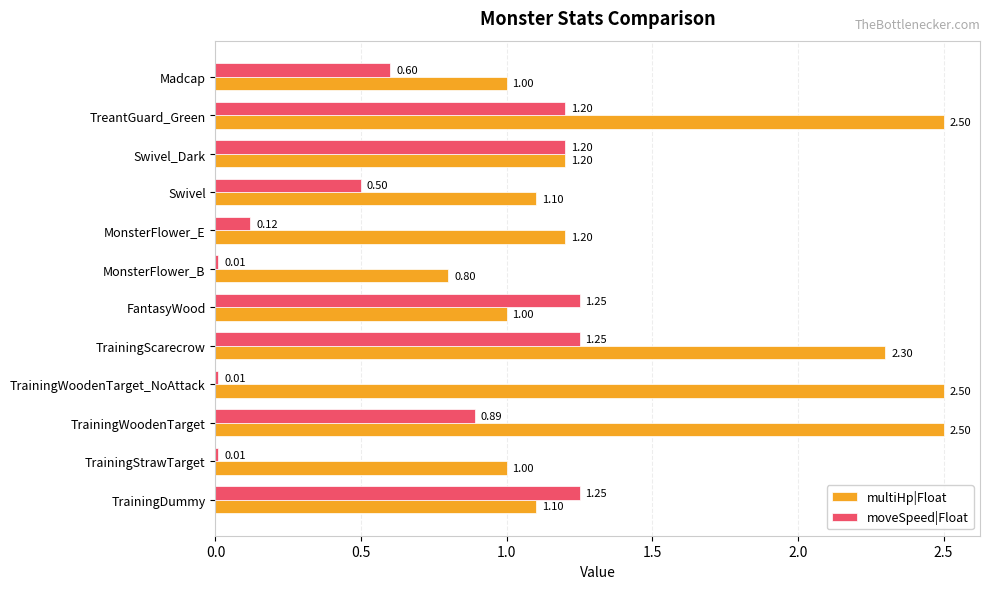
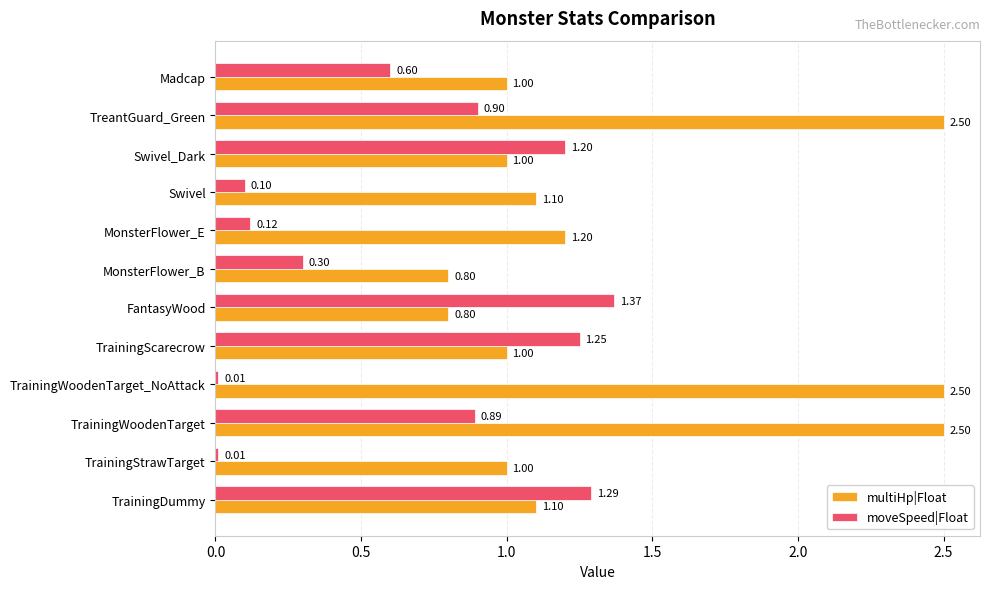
  {
    "multiHp|Float": {
      "Madcap": 1.00,
      "TreantGuard_Green": 2.50,
-     "Swivel_Dark": 1.20,
+     "Swivel_Dark": 1.00,
      "Swivel": 1.10,
      "MonsterFlower_E": 1.20,
      "MonsterFlower_B": 0.80,
-     "FantasyWood": 1.00,
-     "TrainingScarecrow": 2.30,
+     "FantasyWood": 0.80,
+     "TrainingScarecrow": 1.00,
      "TrainingWoodenTarget_NoAttack": 2.50,
      "TrainingWoodenTarget": 2.50,
      "TrainingStrawTarget": 1.00,
      "TrainingDummy": 1.10
    },
    "moveSpeed|Float": {
      "Madcap": 0.60,
-     "TreantGuard_Green": 1.20,
+     "TreantGuard_Green": 0.90,
      "Swivel_Dark": 1.20,
-     "Swivel": 0.50,
+     "Swivel": 0.10,
      "MonsterFlower_E": 0.12,
-     "MonsterFlower_B": 0.01,
-     "FantasyWood": 1.25,
+     "MonsterFlower_B": 0.30,
+     "FantasyWood": 1.37,
      "TrainingScarecrow": 1.25,
      "TrainingWoodenTarget_NoAttack": 0.01,
      "TrainingWoodenTarget": 0.89,
      "TrainingStrawTarget": 0.01,
-     "TrainingDummy": 1.25
+     "TrainingDummy": 1.29
    }
  }
